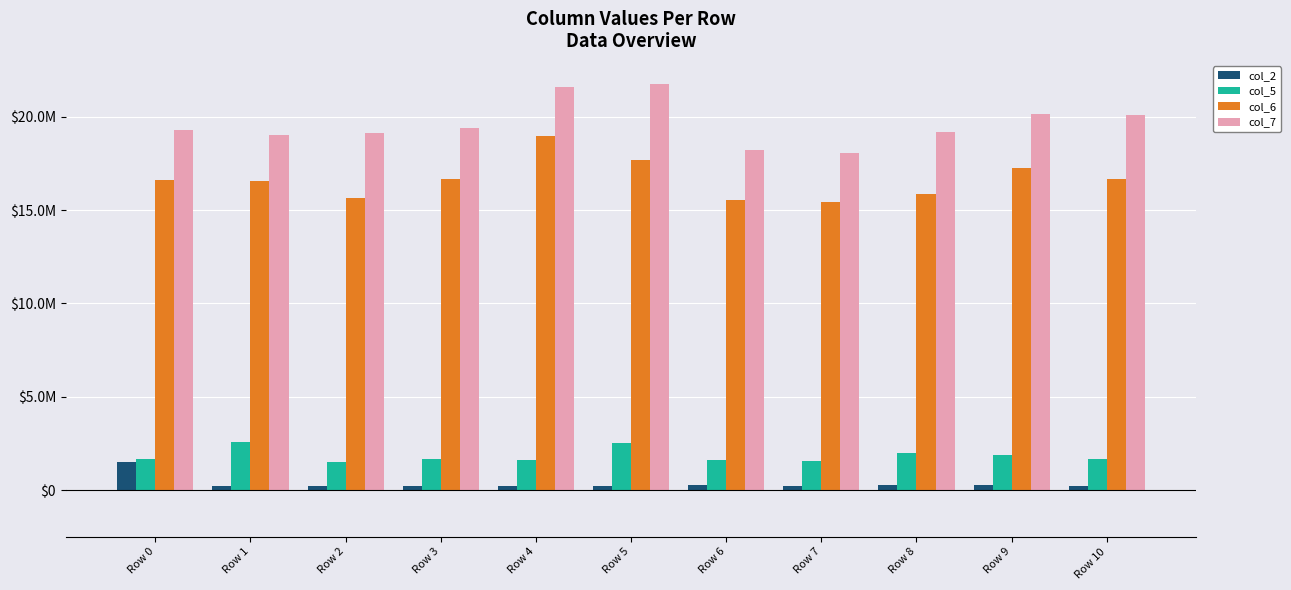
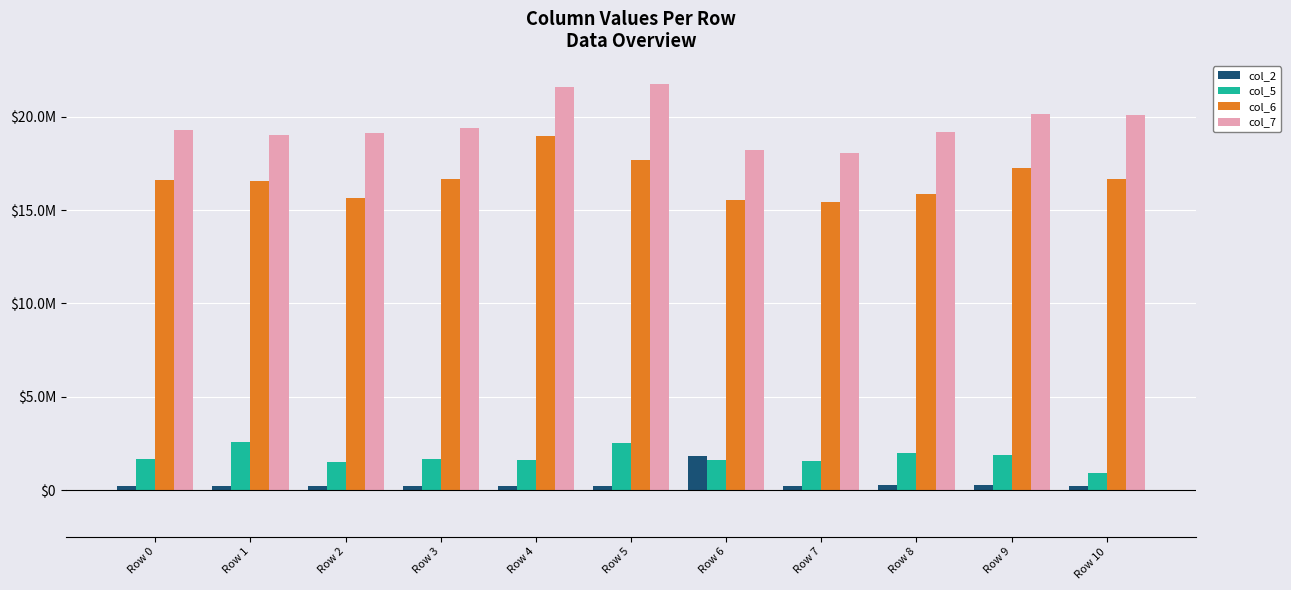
  {
    "col_2": {
-     "Row 0": "$1500000",
+     "Row 0": "$200000",
      "Row 1": "$200000",
      "Row 2": "$200000",
      "Row 3": "$200000",
      "Row 4": "$200000",
      "Row 5": "$200000",
-     "Row 6": "$200000",
+     "Row 6": "$1800000",
      "Row 7": "$200000",
      "Row 8": "$300000",
      "Row 9": "$200000",
      "Row 10": "$200000"
    },
    "col_5": {
      "Row 0": "$1700000",
      "Row 1": "$2600000",
      "Row 2": "$1500000",
      "Row 3": "$1600000",
      "Row 4": "$1600000",
      "Row 5": "$2500000",
      "Row 6": "$1600000",
      "Row 7": "$1600000",
      "Row 8": "$2000000",
      "Row 9": "$1900000",
-     "Row 10": "$1600000"
+     "Row 10": "$900000"
    },
    "col_6": {
      "Row 0": "$16600000",
      "Row 1": "$16600000",
      "Row 2": "$15700000",
      "Row 3": "$16700000",
      "Row 4": "$19000000",
      "Row 5": "$17700000",
      "Row 6": "$15600000",
      "Row 7": "$15500000",
      "Row 8": "$15900000",
      "Row 9": "$17300000",
      "Row 10": "$16700000"
    },
    "col_7": {
      "Row 0": "$19300000",
      "Row 1": "$19000000",
      "Row 2": "$19100000",
      "Row 3": "$19400000",
      "Row 4": "$21600000",
      "Row 5": "$21800000",
      "Row 6": "$18200000",
      "Row 7": "$18100000",
      "Row 8": "$19200000",
      "Row 9": "$20100000",
      "Row 10": "$20100000"
    }
  }
